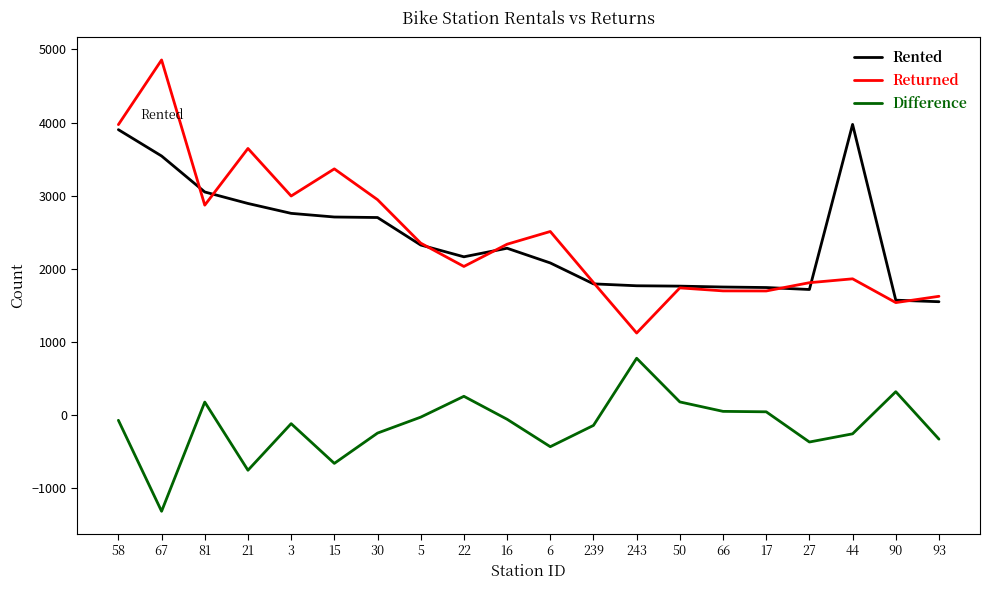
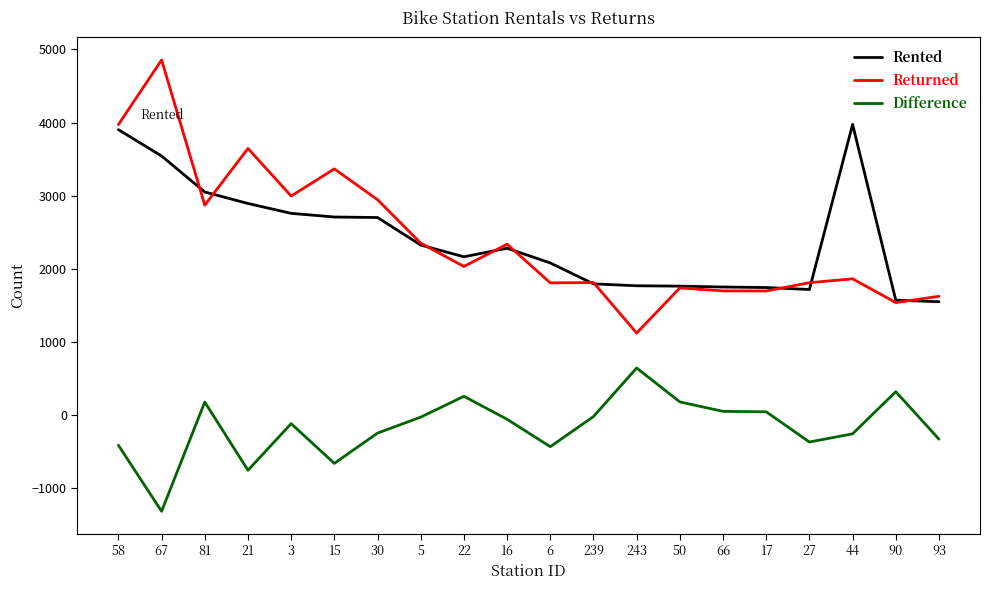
  {
    "Rented": {
      "58": 3900,
      "67": 3500,
      "81": 3100,
      "21": 2900,
      "3": 2800,
      "15": 2700,
      "30": 2700,
      "22": 2200,
      "16": 2300,
      "6": 2100,
      "243": 1800,
      "66": 1800,
      "17": 1700,
      "27": 1700,
      "44": 4000,
      "93": 1600
    },
    "Returned": {
      "58": 4000,
      "67": 4900,
      "81": 2900,
      "21": 3600,
      "3": 3000,
      "15": 3400,
      "30": 2900,
      "22": 2000,
      "16": 2300,
-     "6": 2500,
+     "6": 1800,
      "243": 1100,
      "66": 1700,
      "17": 1700,
      "27": 1800,
      "44": 1900,
      "93": 1600
    },
    "Difference": {
-     "58": -100,
+     "58": -400,
      "67": -1300,
      "81": 200,
      "21": -800,
      "3": -100,
      "15": -700,
      "30": -200,
      "5": 0,
      "22": 300,
      "16": -100,
      "6": -400,
-     "239": -100,
-     "243": 800,
+     "239": 0,
+     "243": 600,
      "50": 200,
      "66": 100,
      "17": 0,
      "27": -400,
      "44": -300,
      "90": 300,
      "93": -300
    }
  }
